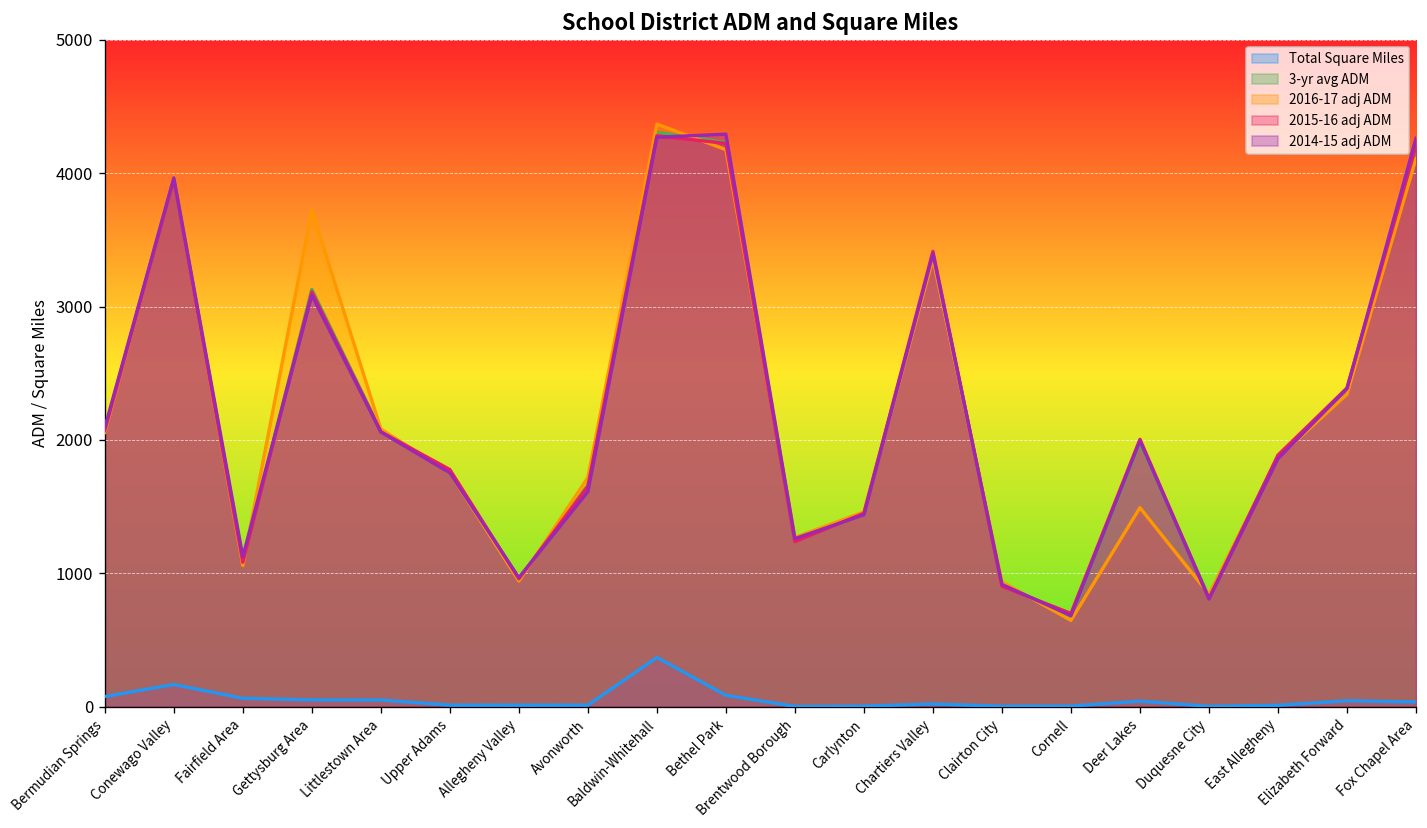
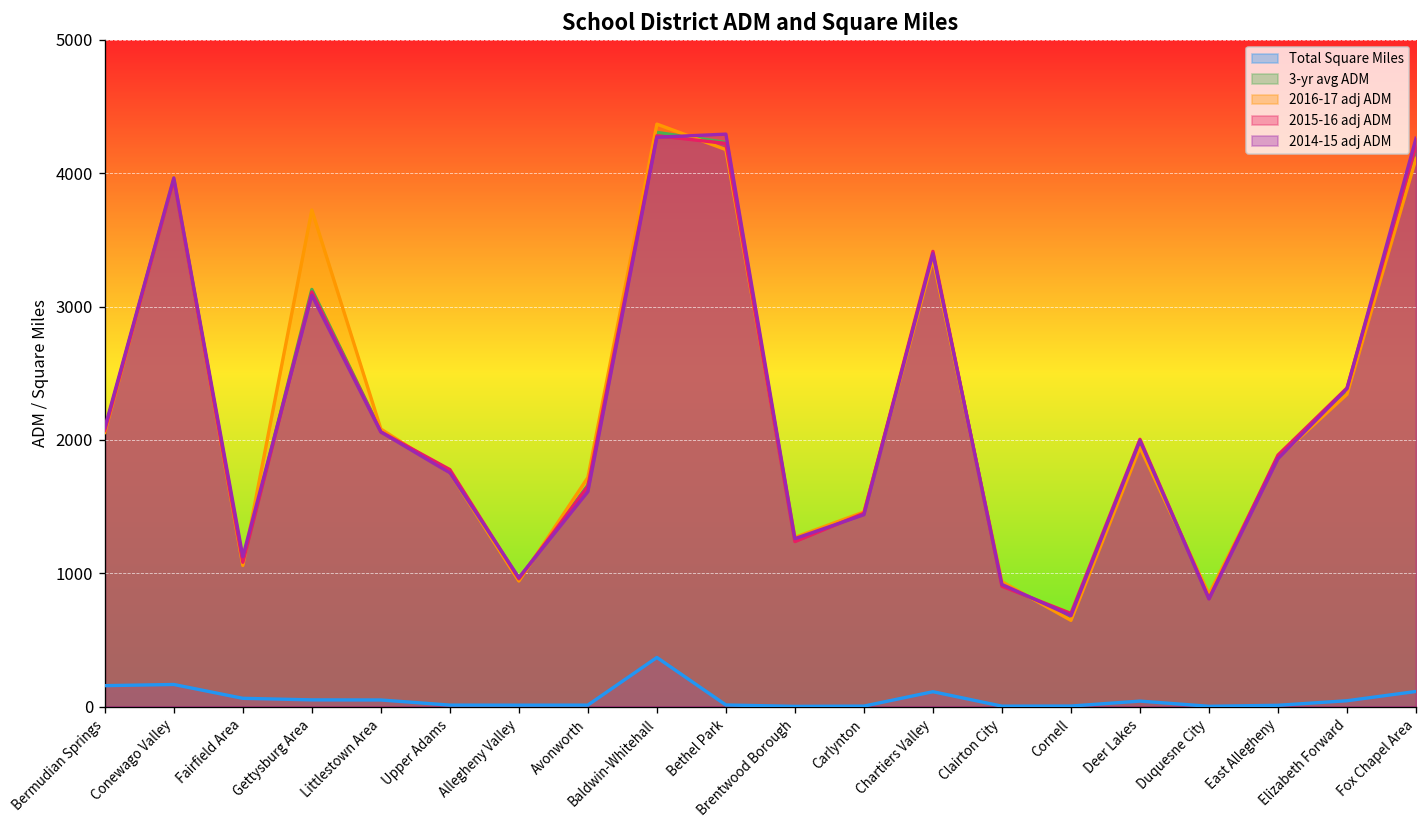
  {
    "Total Square Miles": {
-     "Bermudian Springs": 80,
+     "Bermudian Springs": 160,
      "Conewago Valley": 170,
      "Fairfield Area": 60,
      "Gettysburg Area": 50,
      "Littlestown Area": 50,
      "Upper Adams": 10,
      "Allegheny Valley": 10,
      "Avonworth": 10,
      "Baldwin-Whitehall": 370,
-     "Bethel Park": 80,
+     "Bethel Park": 10,
      "Brentwood Borough": 0,
      "Carlynton": 0,
-     "Chartiers Valley": 20,
+     "Chartiers Valley": 110,
      "Clairton City": 0,
      "Cornell": 0,
      "Deer Lakes": 40,
      "Duquesne City": 0,
      "East Allegheny": 10,
      "Elizabeth Forward": 40,
-     "Fox Chapel Area": 30
+     "Fox Chapel Area": 110
    },
    "3-yr avg ADM": {
      "Baldwin-Whitehall": 4310
    },
    "2016-17 adj ADM": {
      "Fairfield Area": 1060,
      "Gettysburg Area": 3720,
      "Avonworth": 1720,
      "Baldwin-Whitehall": 4370,
      "Bethel Park": 4180,
      "Chartiers Valley": 3360,
      "Cornell": 650,
-     "Deer Lakes": 1490,
+     "Deer Lakes": 1940,
      "Elizabeth Forward": 2340,
      "Fox Chapel Area": 4110
    }
  }
